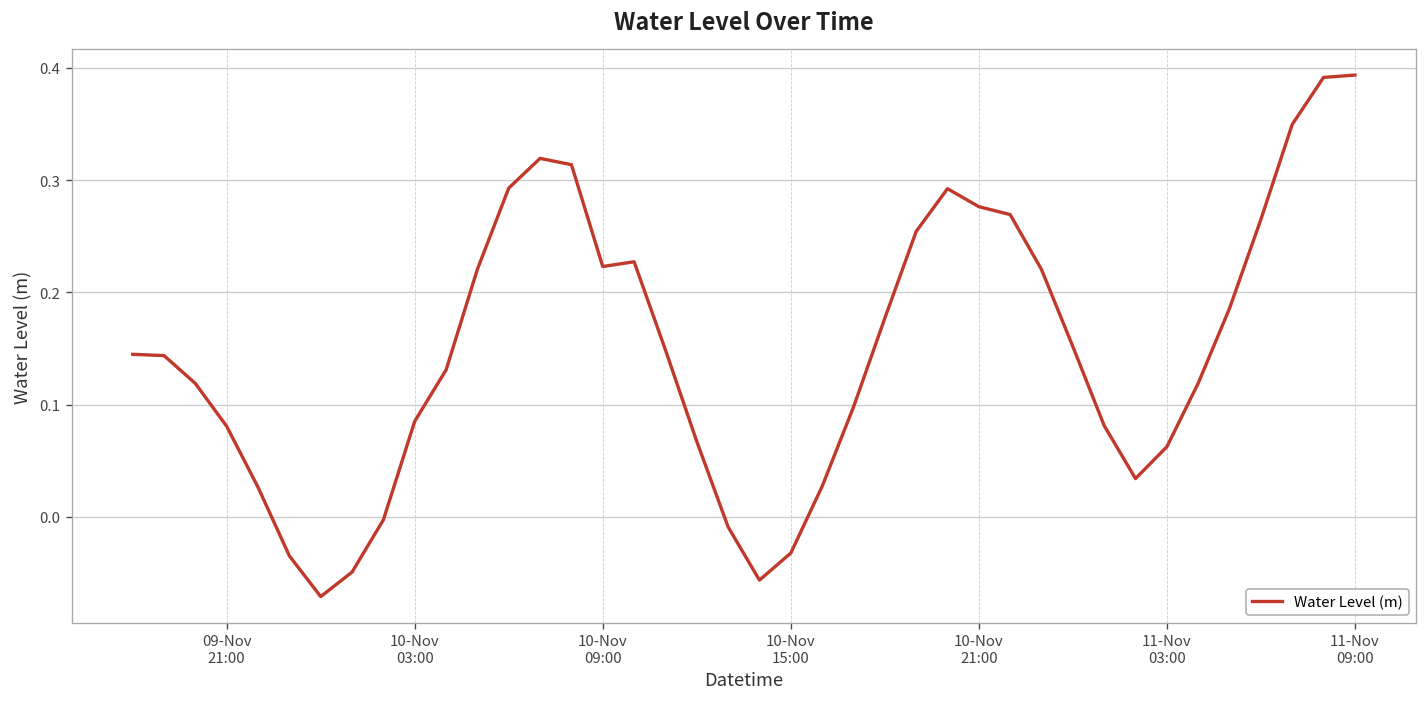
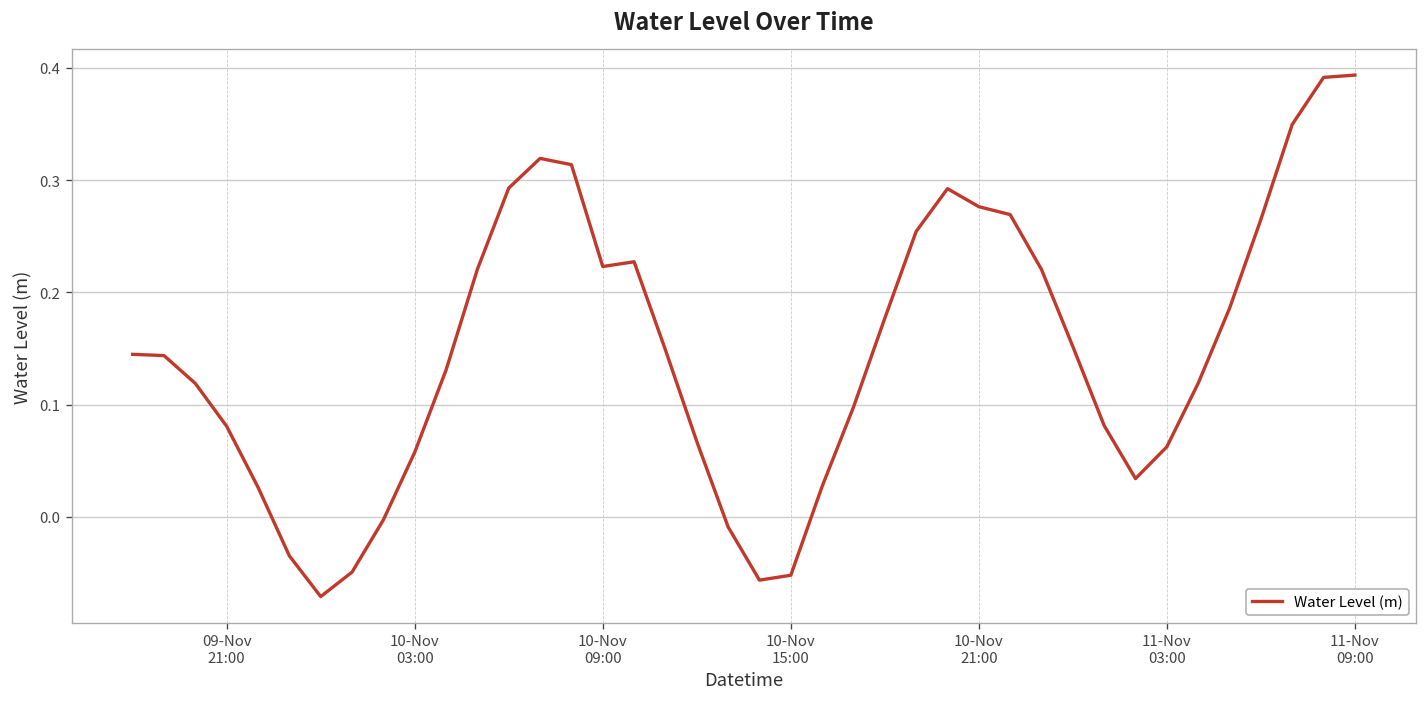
  {
    "09-Nov 21:00": 0.08,
-   "10-Nov 03:00": 0.09,
+   "10-Nov 03:00": 0.06,
    "10-Nov 09:00": 0.22,
-   "10-Nov 15:00": -0.03,
+   "10-Nov 15:00": -0.05,
    "10-Nov 21:00": 0.28,
    "11-Nov 03:00": 0.06,
    "11-Nov 09:00": 0.39
  }
